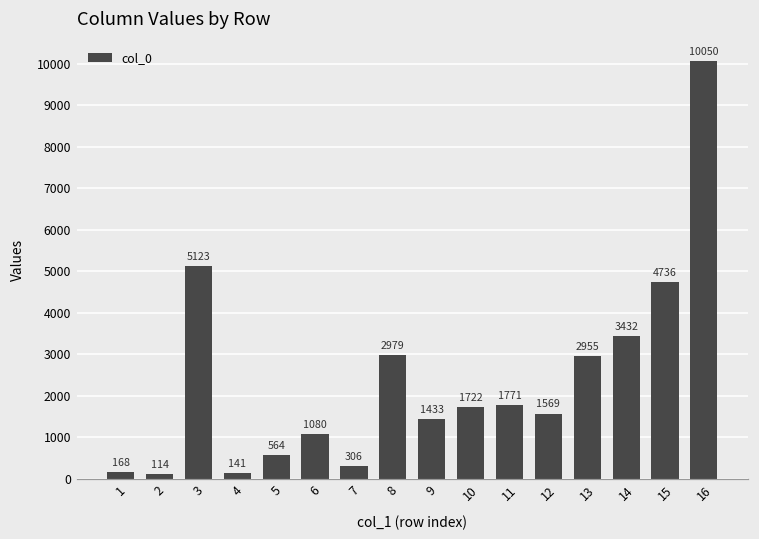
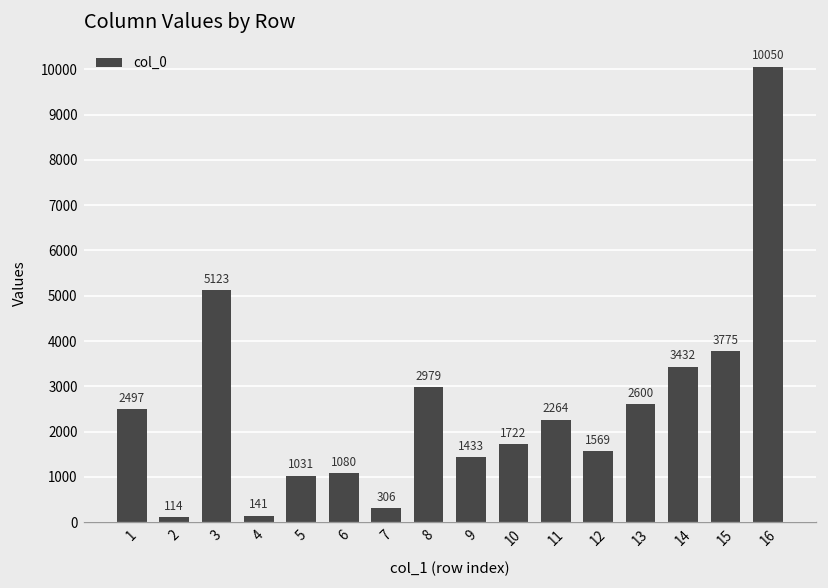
  {
-   "1": 168,
+   "1": 2497,
    "2": 114,
    "3": 5123,
    "4": 141,
-   "5": 564,
+   "5": 1031,
    "6": 1080,
    "7": 306,
    "8": 2979,
    "9": 1433,
    "10": 1722,
-   "11": 1771,
+   "11": 2264,
    "12": 1569,
-   "13": 2955,
+   "13": 2600,
    "14": 3432,
-   "15": 4736,
+   "15": 3775,
    "16": 10050
  }
